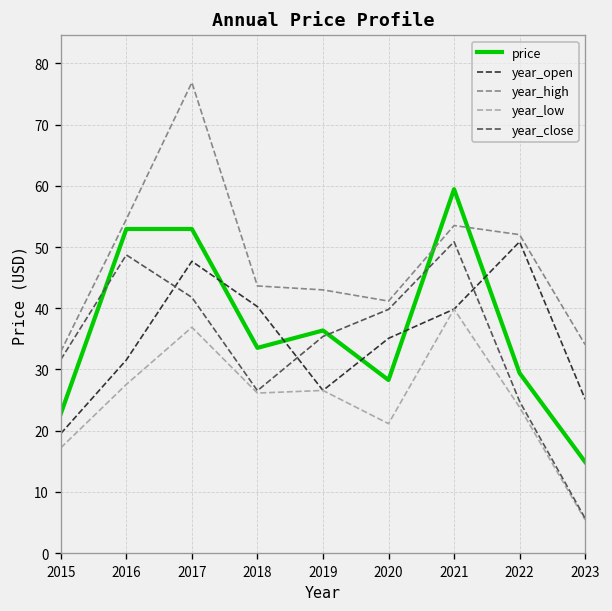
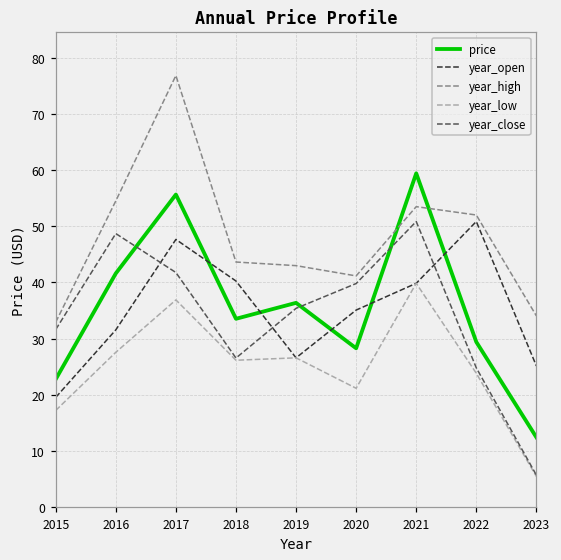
  {
    "price": {
      "2015": 23,
-     "2016": 53,
-     "2017": 53,
+     "2016": 42,
+     "2017": 56,
      "2018": 34,
      "2019": 36,
      "2020": 28,
      "2021": 59,
      "2022": 29,
-     "2023": 15
+     "2023": 12
    }
  }
